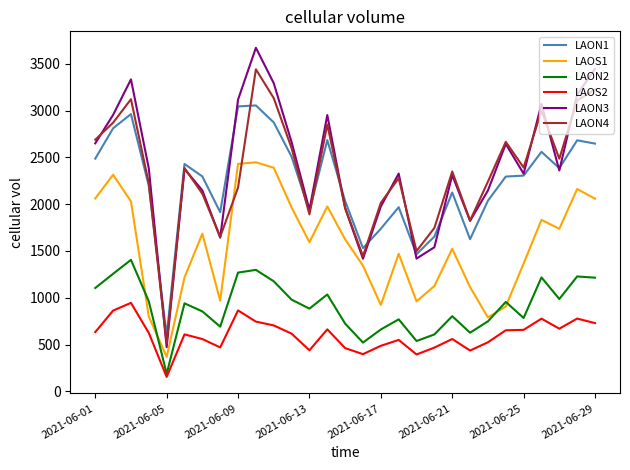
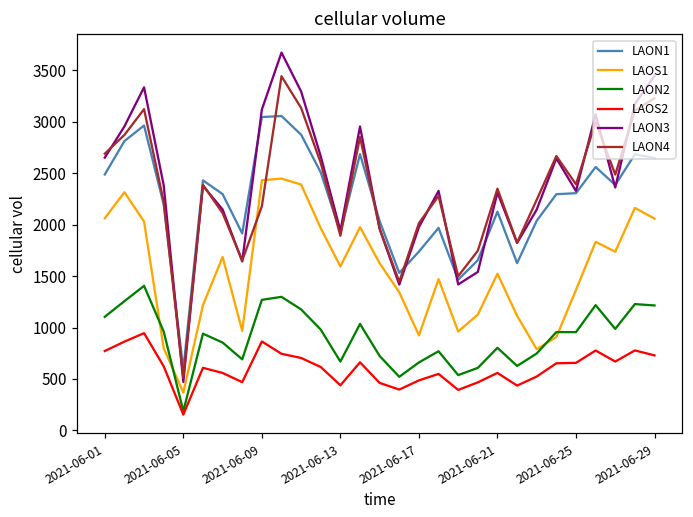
  {
    "LAON1": {
      "2021-06-01": 2500,
      "2021-06-05": 600,
      "2021-06-09": 3000,
      "2021-06-17": 1700,
      "2021-06-21": 2100,
      "2021-06-29": 2600
    },
    "LAOS1": {
      "2021-06-01": 2100,
      "2021-06-05": 400,
      "2021-06-09": 2400,
      "2021-06-13": 1600,
      "2021-06-17": 900,
      "2021-06-21": 1500,
      "2021-06-25": 1400,
      "2021-06-29": 2100
    },
    "LAON2": {
      "2021-06-01": 1100,
      "2021-06-05": 200,
      "2021-06-09": 1300,
-     "2021-06-13": 900,
+     "2021-06-13": 700,
      "2021-06-17": 700,
      "2021-06-21": 800,
-     "2021-06-25": 800,
+     "2021-06-25": 1000,
      "2021-06-29": 1200
    },
    "LAOS2": {
-     "2021-06-01": 600,
+     "2021-06-01": 800,
      "2021-06-05": 200,
      "2021-06-09": 900,
      "2021-06-13": 400,
      "2021-06-17": 500,
      "2021-06-21": 600,
      "2021-06-25": 700,
      "2021-06-29": 700
    },
    "LAON3": {
      "2021-06-01": 2700,
      "2021-06-05": 500,
      "2021-06-09": 3100,
      "2021-06-17": 2000,
      "2021-06-21": 2300
    },
    "LAON4": {
      "2021-06-01": 2700,
      "2021-06-05": 500,
      "2021-06-09": 2200,
      "2021-06-13": 1900,
      "2021-06-17": 2000,
      "2021-06-21": 2300,
      "2021-06-25": 2400
    }
  }
